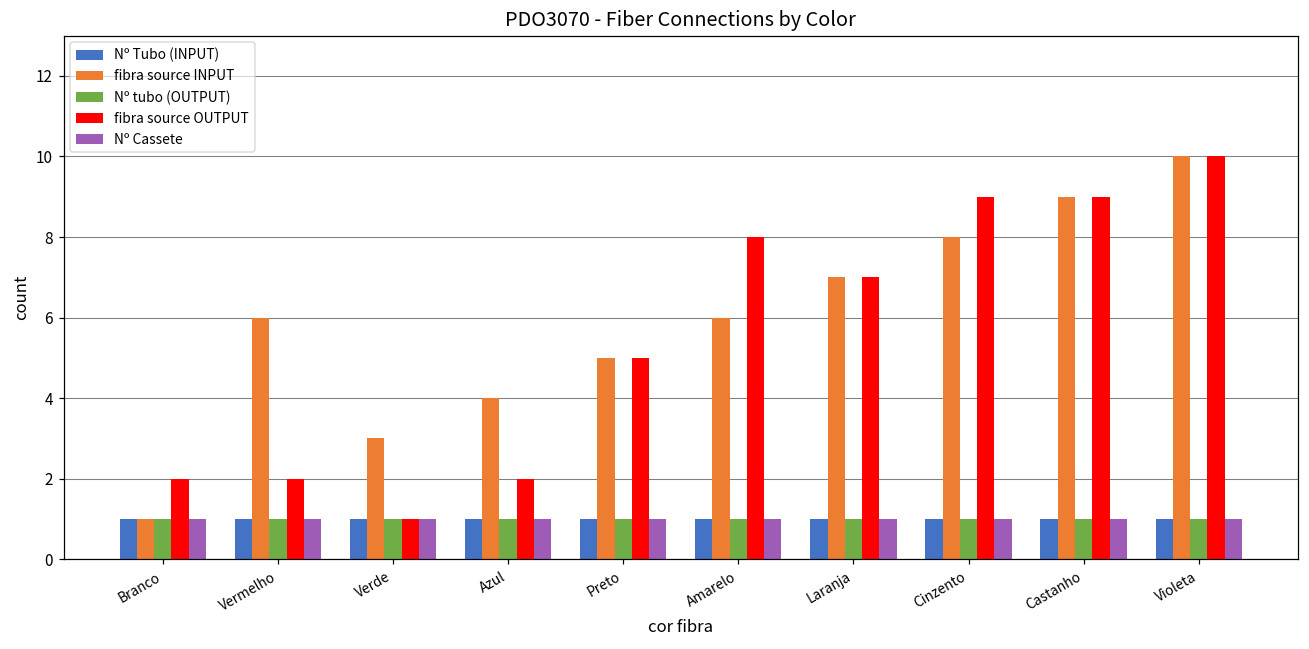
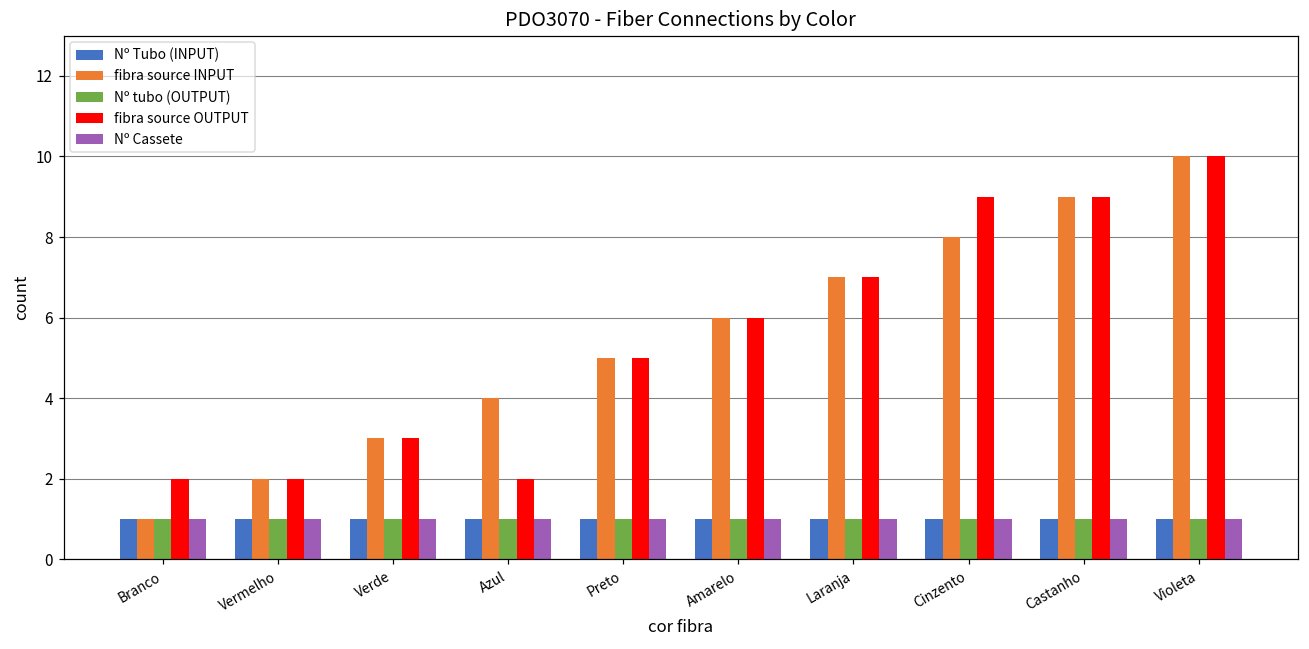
  {
    "Nº Tubo (INPUT)": {
      "Branco": 1,
      "Vermelho": 1,
      "Verde": 1,
      "Azul": 1,
      "Preto": 1,
      "Amarelo": 1,
      "Laranja": 1,
      "Cinzento": 1,
      "Castanho": 1,
      "Violeta": 1
    },
    "fibra source INPUT": {
      "Branco": 1,
-     "Vermelho": 6,
+     "Vermelho": 2,
      "Verde": 3,
      "Azul": 4,
      "Preto": 5,
      "Amarelo": 6,
      "Laranja": 7,
      "Cinzento": 8,
      "Castanho": 9,
      "Violeta": 10
    },
    "Nº tubo (OUTPUT)": {
      "Branco": 1,
      "Vermelho": 1,
      "Verde": 1,
      "Azul": 1,
      "Preto": 1,
      "Amarelo": 1,
      "Laranja": 1,
      "Cinzento": 1,
      "Castanho": 1,
      "Violeta": 1
    },
    "fibra source OUTPUT": {
      "Branco": 2,
      "Vermelho": 2,
-     "Verde": 1,
+     "Verde": 3,
      "Azul": 2,
      "Preto": 5,
-     "Amarelo": 8,
+     "Amarelo": 6,
      "Laranja": 7,
      "Cinzento": 9,
      "Castanho": 9,
      "Violeta": 10
    },
    "Nº Cassete": {
      "Branco": 1,
      "Vermelho": 1,
      "Verde": 1,
      "Azul": 1,
      "Preto": 1,
      "Amarelo": 1,
      "Laranja": 1,
      "Cinzento": 1,
      "Castanho": 1,
      "Violeta": 1
    }
  }
